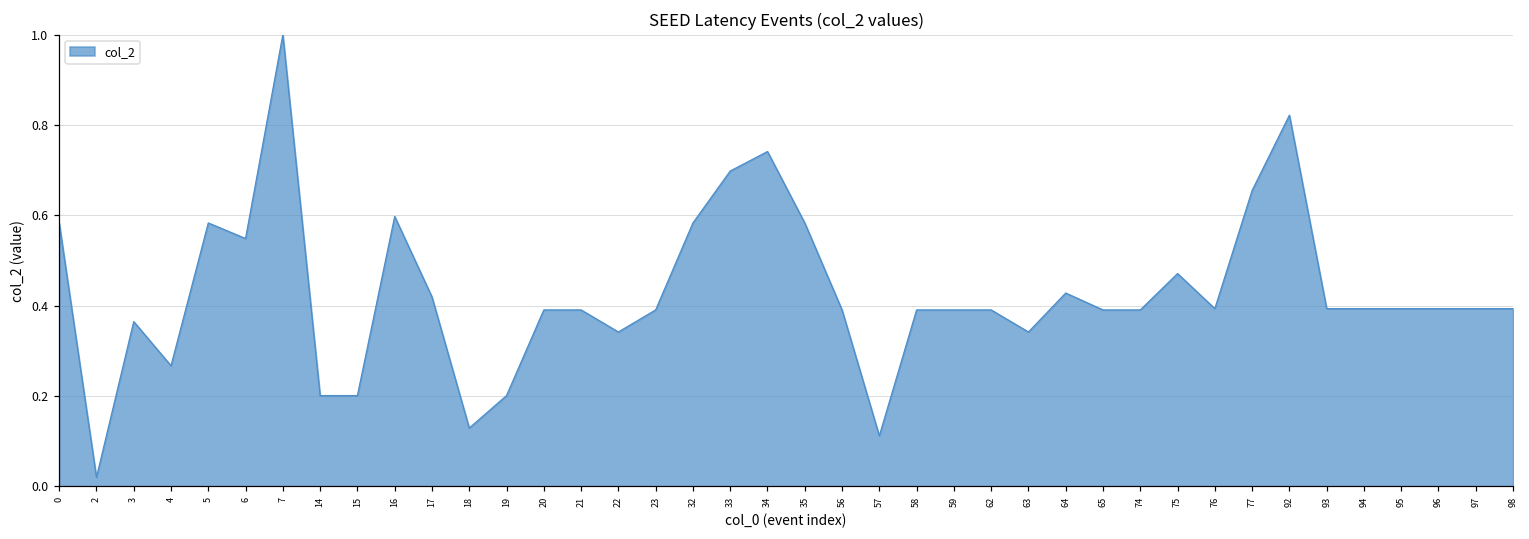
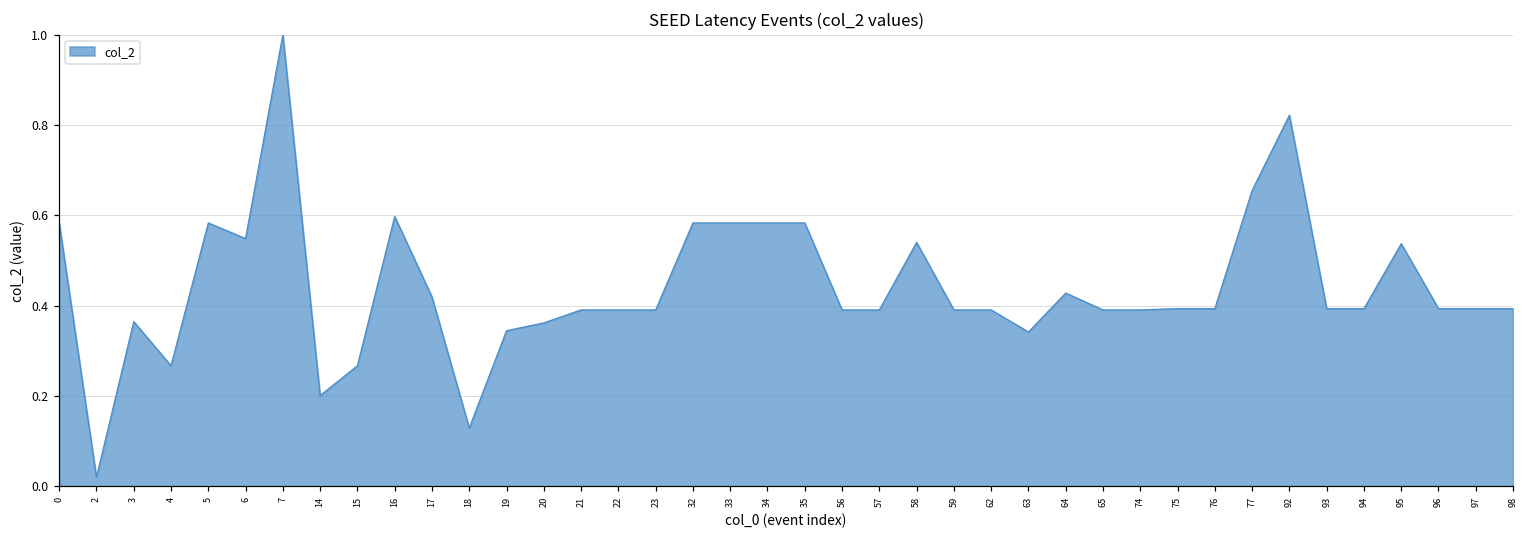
  {
    "0": 0.58,
    "2": 0.02,
    "3": 0.36,
    "4": 0.27,
    "5": 0.58,
    "6": 0.55,
    "7": 1.00,
    "14": 0.20,
-   "15": 0.20,
+   "15": 0.27,
    "16": 0.60,
    "17": 0.42,
    "18": 0.13,
-   "19": 0.20,
-   "20": 0.39,
+   "19": 0.34,
+   "20": 0.36,
    "21": 0.39,
-   "22": 0.34,
+   "22": 0.39,
    "23": 0.39,
    "32": 0.58,
-   "33": 0.70,
-   "34": 0.74,
+   "33": 0.58,
+   "34": 0.58,
    "35": 0.58,
    "56": 0.39,
-   "57": 0.11,
-   "58": 0.39,
+   "57": 0.39,
+   "58": 0.54,
    "59": 0.39,
    "62": 0.39,
    "63": 0.34,
    "64": 0.43,
    "65": 0.39,
    "74": 0.39,
-   "75": 0.47,
+   "75": 0.39,
    "76": 0.39,
    "77": 0.66,
    "92": 0.82,
    "93": 0.39,
    "94": 0.39,
-   "95": 0.39,
+   "95": 0.54,
    "96": 0.39,
    "97": 0.39,
    "98": 0.39
  }
